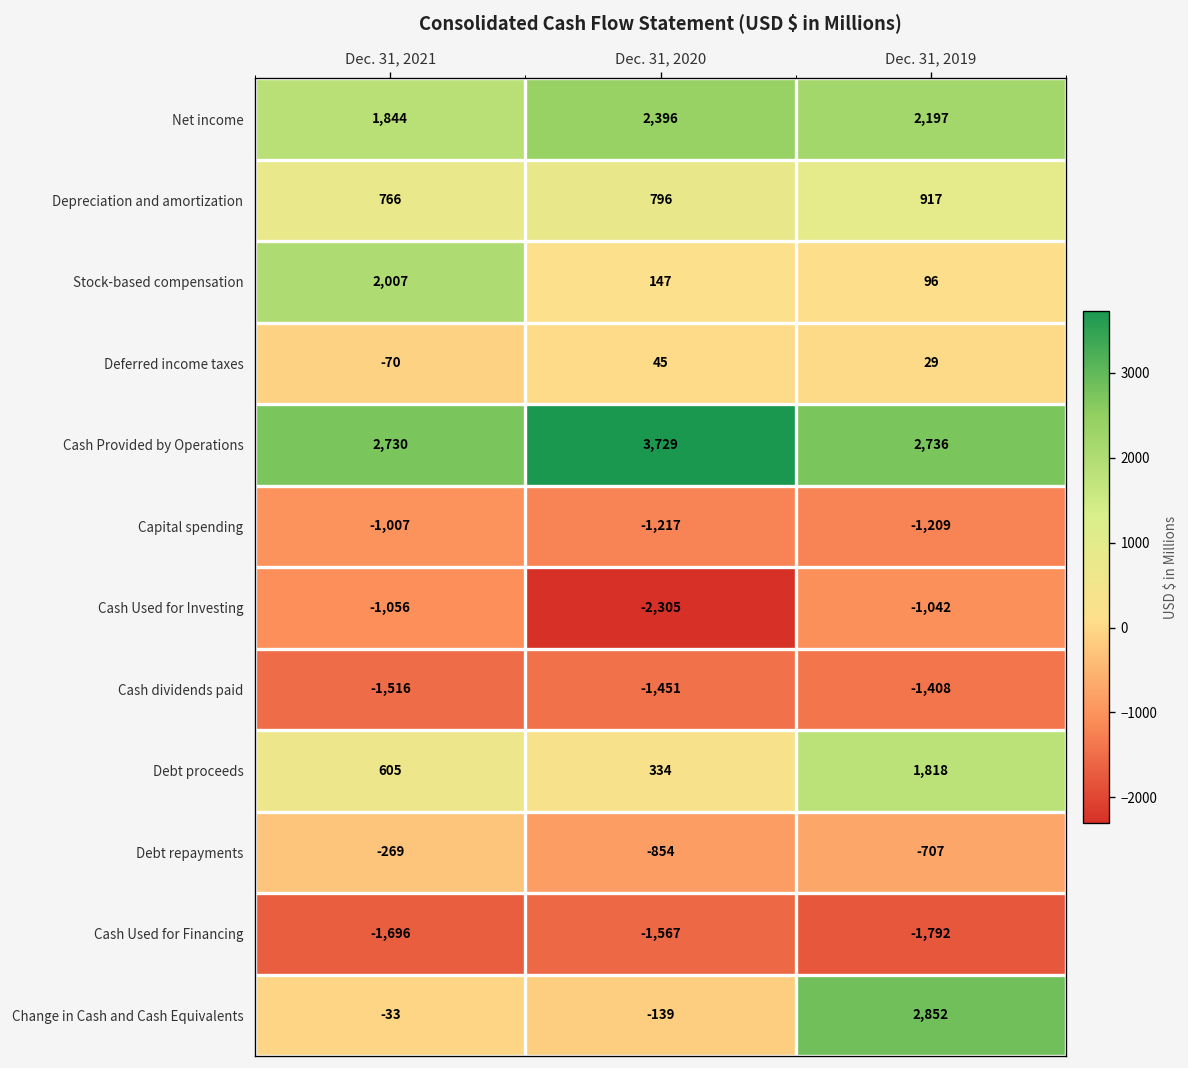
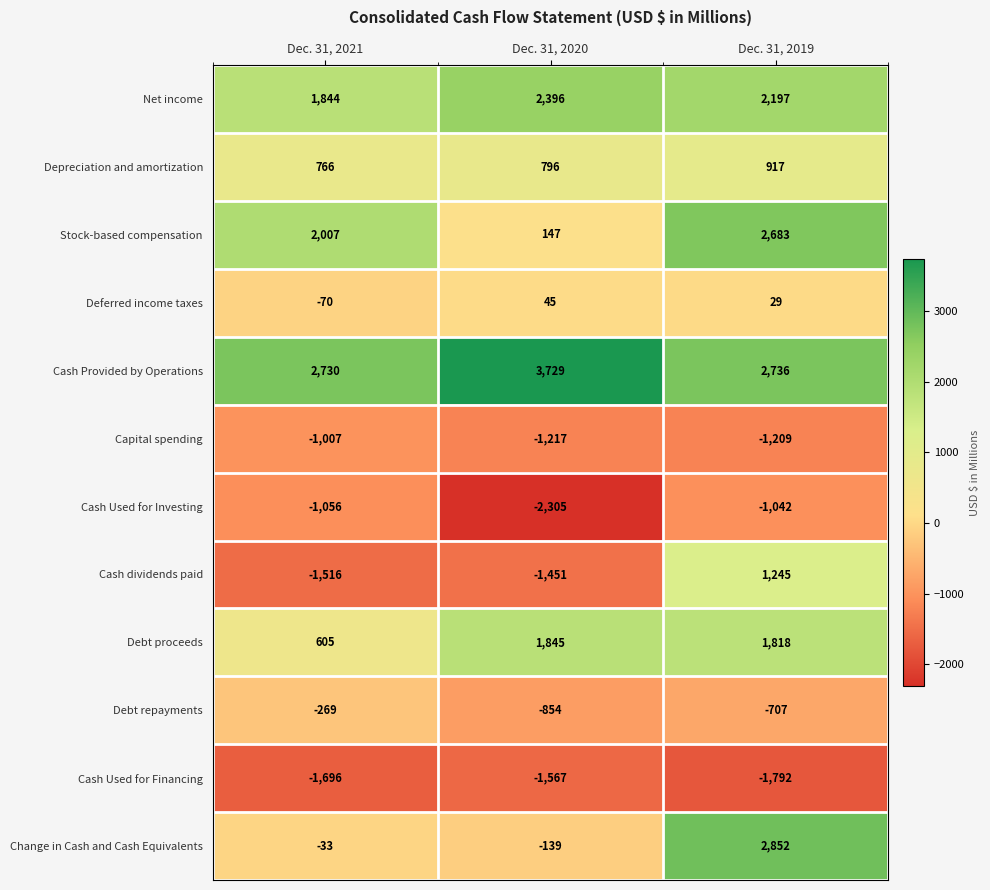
  {
    "Net income": {
      "Dec. 31, 2021": "1,844",
      "Dec. 31, 2020": "2,396",
      "Dec. 31, 2019": "2,197"
    },
    "Depreciation and amortization": {
      "Dec. 31, 2021": "766",
      "Dec. 31, 2020": "796",
      "Dec. 31, 2019": "917"
    },
    "Stock-based compensation": {
      "Dec. 31, 2021": "2,007",
      "Dec. 31, 2020": "147",
-     "Dec. 31, 2019": "96"
+     "Dec. 31, 2019": "2,683"
    },
    "Deferred income taxes": {
      "Dec. 31, 2021": "-70",
      "Dec. 31, 2020": "45",
      "Dec. 31, 2019": "29"
    },
    "Cash Provided by Operations": {
      "Dec. 31, 2021": "2,730",
      "Dec. 31, 2020": "3,729",
      "Dec. 31, 2019": "2,736"
    },
    "Capital spending": {
      "Dec. 31, 2021": "-1,007",
      "Dec. 31, 2020": "-1,217",
      "Dec. 31, 2019": "-1,209"
    },
    "Cash Used for Investing": {
      "Dec. 31, 2021": "-1,056",
      "Dec. 31, 2020": "-2,305",
      "Dec. 31, 2019": "-1,042"
    },
    "Cash dividends paid": {
      "Dec. 31, 2021": "-1,516",
      "Dec. 31, 2020": "-1,451",
-     "Dec. 31, 2019": "-1,408"
+     "Dec. 31, 2019": "1,245"
    },
    "Debt proceeds": {
      "Dec. 31, 2021": "605",
-     "Dec. 31, 2020": "334",
+     "Dec. 31, 2020": "1,845",
      "Dec. 31, 2019": "1,818"
    },
    "Debt repayments": {
      "Dec. 31, 2021": "-269",
      "Dec. 31, 2020": "-854",
      "Dec. 31, 2019": "-707"
    },
    "Cash Used for Financing": {
      "Dec. 31, 2021": "-1,696",
      "Dec. 31, 2020": "-1,567",
      "Dec. 31, 2019": "-1,792"
    },
    "Change in Cash and Cash Equivalents": {
      "Dec. 31, 2021": "-33",
      "Dec. 31, 2020": "-139",
      "Dec. 31, 2019": "2,852"
    }
  }
